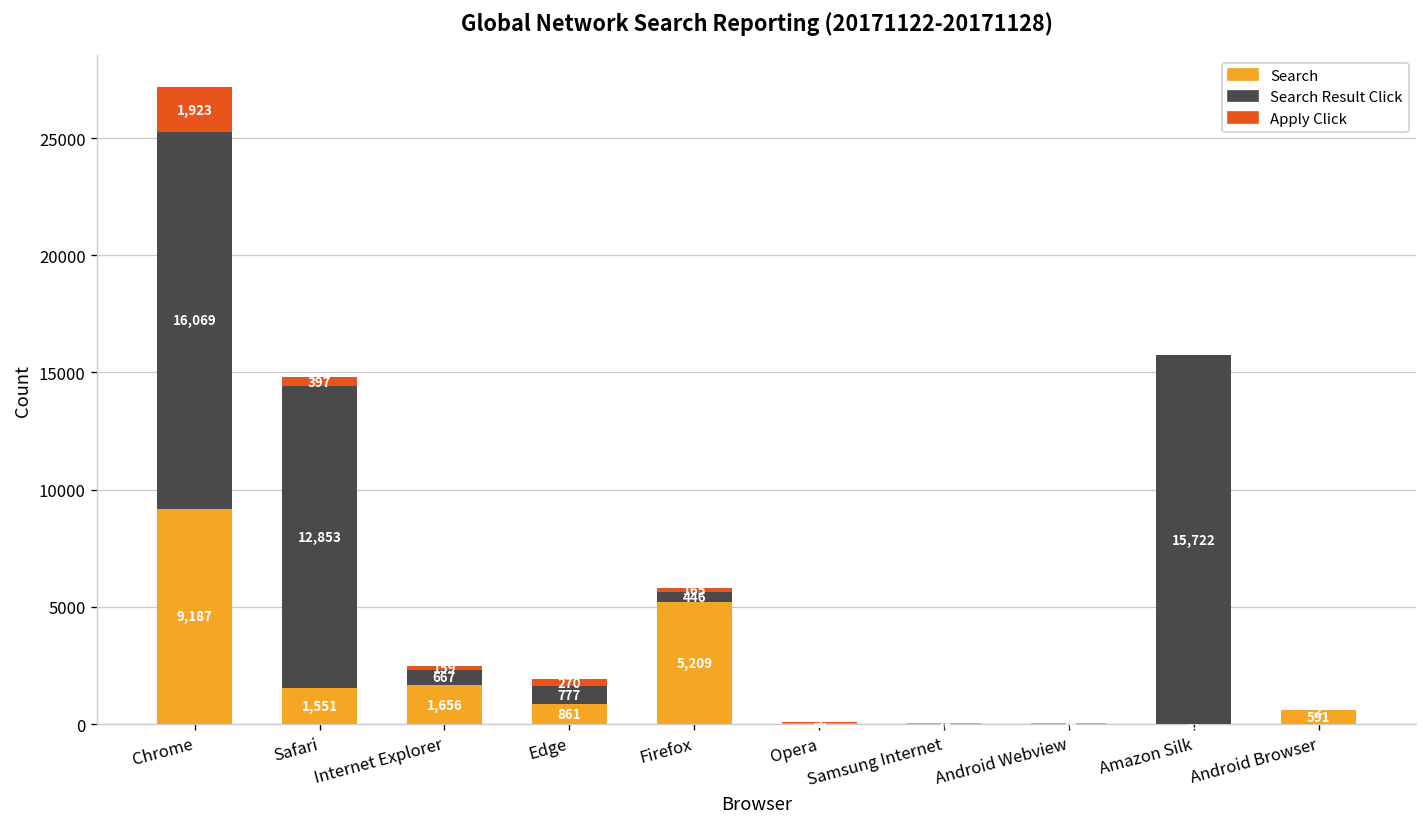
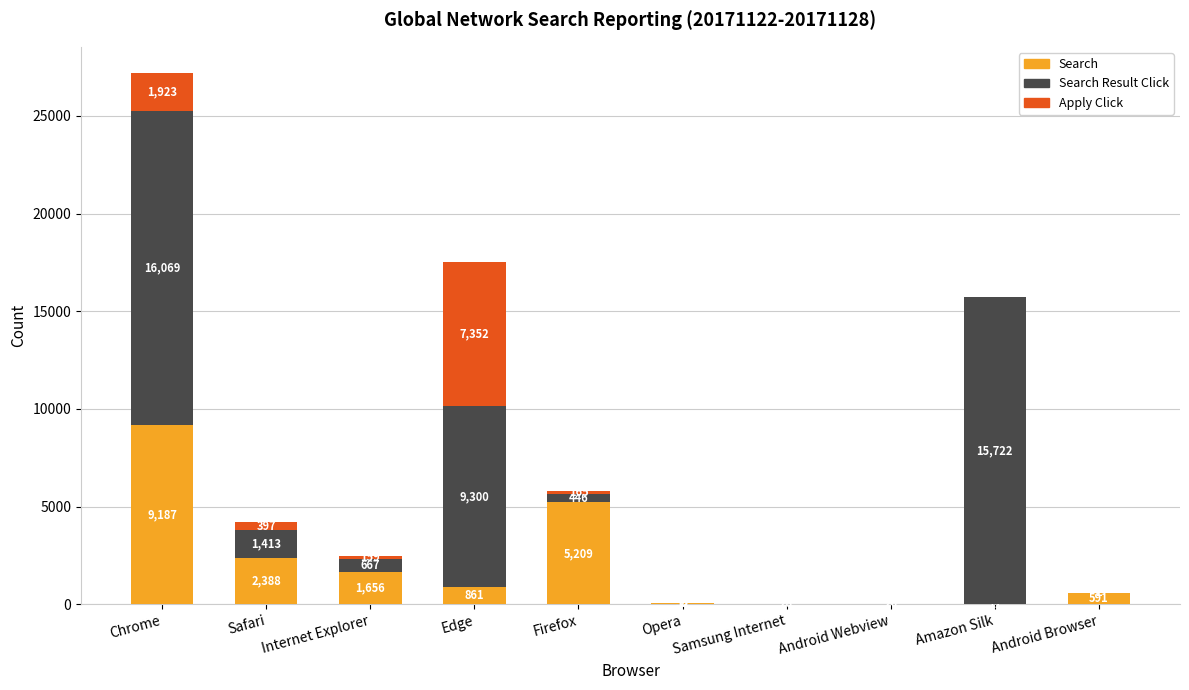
  {
    "Search": {
      "Chrome": "9,187",
-     "Safari": "1,551",
+     "Safari": "2,388",
      "Internet Explorer": "1,656",
      "Edge": "861",
      "Firefox": "5,209",
      "Amazon Silk": "11",
      "Android Browser": "591"
    },
    "Search Result Click": {
      "Chrome": "16,069",
-     "Safari": "12,853",
+     "Safari": "1,413",
      "Internet Explorer": "667",
-     "Edge": "777",
+     "Edge": "9,300",
      "Firefox": "446",
      "Amazon Silk": "15,722"
    },
    "Apply Click": {
      "Chrome": "1,923",
      "Safari": "397",
-     "Edge": "270"
+     "Edge": "7,352"
    }
  }
